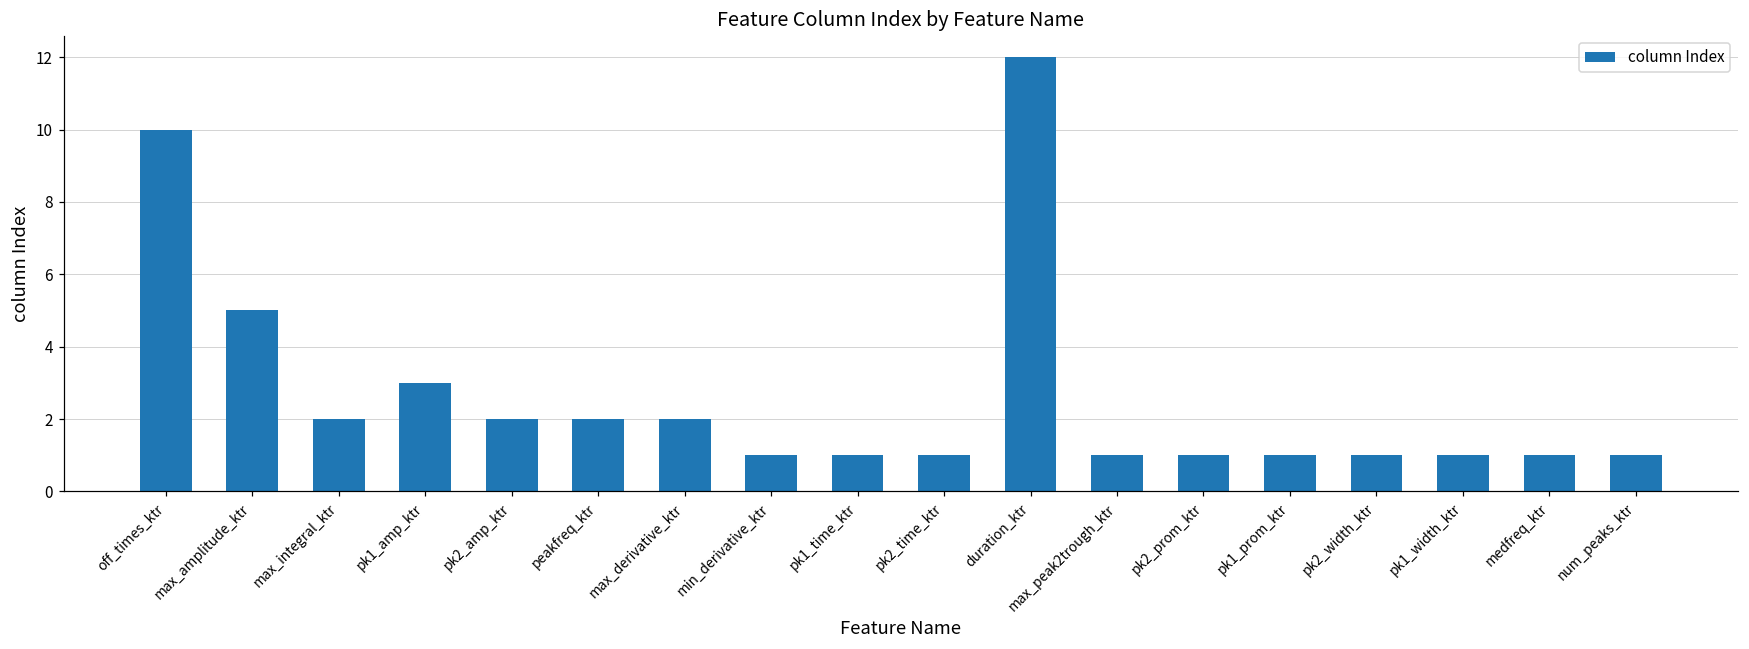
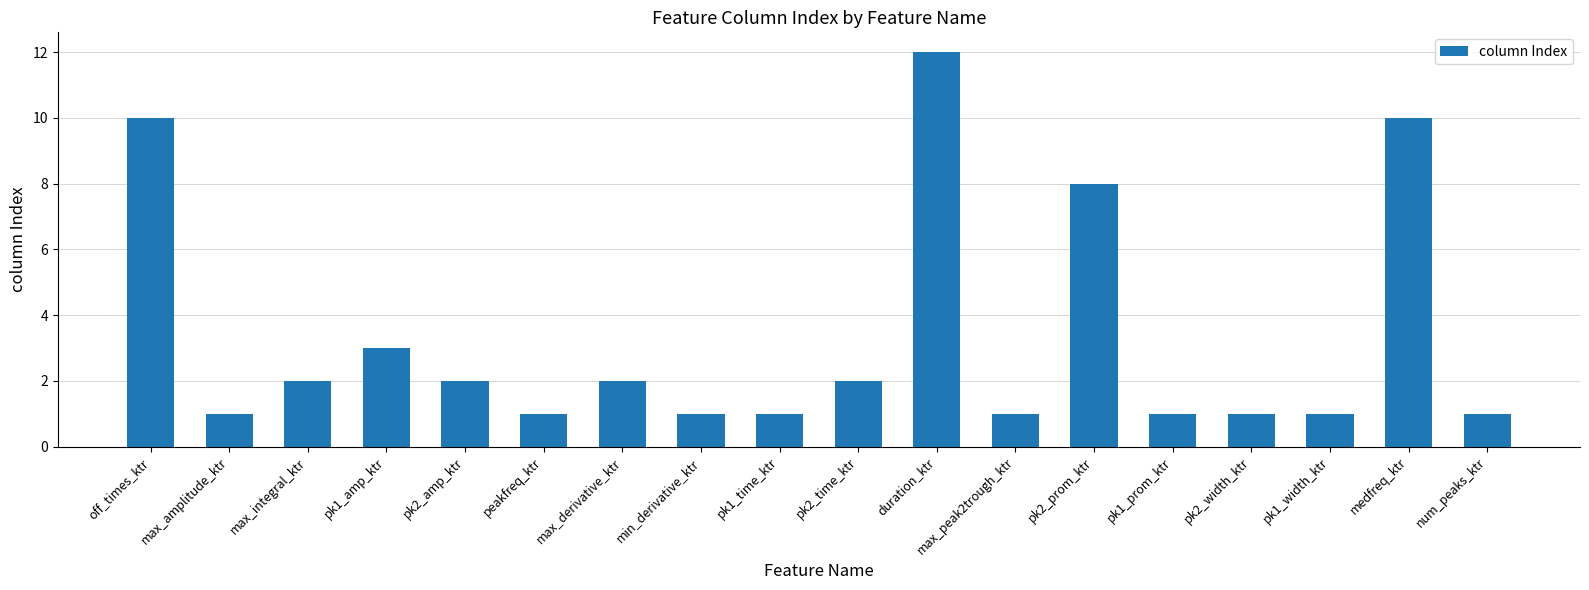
  {
    "off_times_ktr": 10,
-   "max_amplitude_ktr": 5,
+   "max_amplitude_ktr": 1,
    "max_integral_ktr": 2,
    "pk1_amp_ktr": 3,
    "pk2_amp_ktr": 2,
-   "peakfreq_ktr": 2,
+   "peakfreq_ktr": 1,
    "max_derivative_ktr": 2,
    "min_derivative_ktr": 1,
    "pk1_time_ktr": 1,
-   "pk2_time_ktr": 1,
+   "pk2_time_ktr": 2,
    "duration_ktr": 12,
    "max_peak2trough_ktr": 1,
-   "pk2_prom_ktr": 1,
+   "pk2_prom_ktr": 8,
    "pk1_prom_ktr": 1,
    "pk2_width_ktr": 1,
    "pk1_width_ktr": 1,
-   "medfreq_ktr": 1,
+   "medfreq_ktr": 10,
    "num_peaks_ktr": 1
  }
